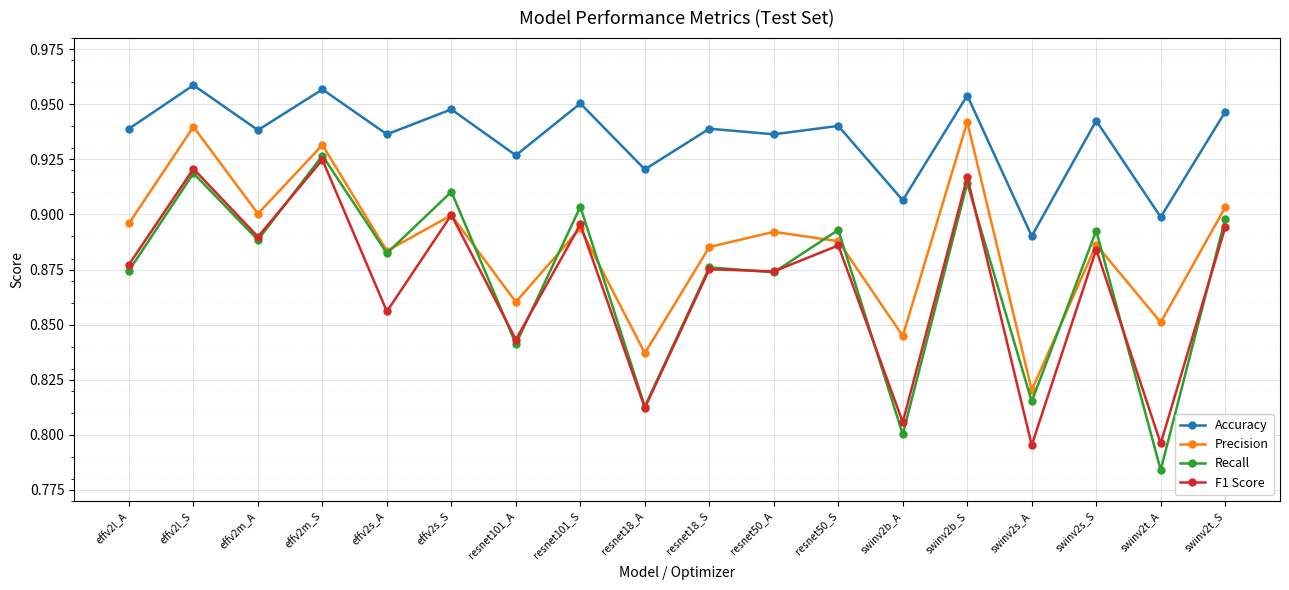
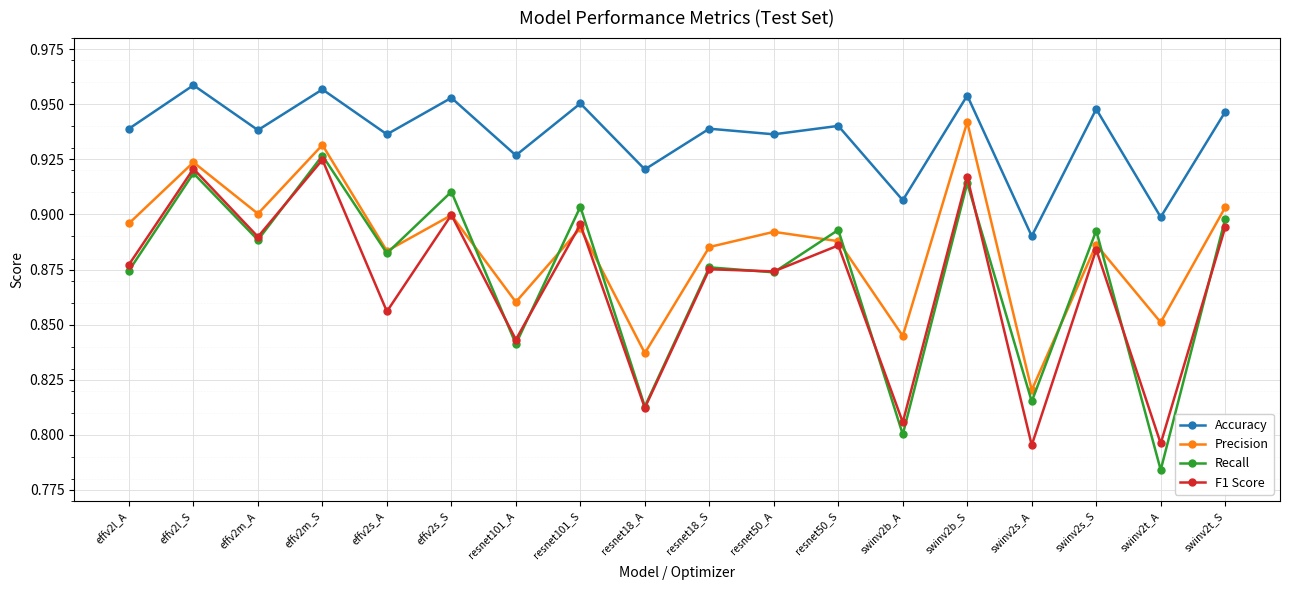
  {
    "Accuracy": {
      "effv2l_A": 0.939,
      "effv2l_S": 0.959,
      "effv2m_A": 0.938,
      "effv2m_S": 0.957,
      "effv2s_A": 0.936,
-     "effv2s_S": 0.948,
+     "effv2s_S": 0.953,
      "resnet101_A": 0.927,
      "resnet101_S": 0.950,
      "resnet18_A": 0.920,
      "resnet18_S": 0.939,
      "resnet50_A": 0.936,
      "resnet50_S": 0.940,
      "swinv2b_A": 0.906,
      "swinv2b_S": 0.954,
      "swinv2s_A": 0.890,
-     "swinv2s_S": 0.943,
+     "swinv2s_S": 0.948,
      "swinv2t_A": 0.899,
      "swinv2t_S": 0.947
    },
    "Precision": {
      "effv2l_A": 0.896,
-     "effv2l_S": 0.940,
+     "effv2l_S": 0.924,
      "effv2m_A": 0.900,
      "effv2m_S": 0.932,
      "resnet101_A": 0.860,
      "resnet101_S": 0.894,
      "resnet18_A": 0.837,
      "resnet18_S": 0.885,
      "resnet50_A": 0.892,
      "resnet50_S": 0.888,
      "swinv2b_A": 0.845,
      "swinv2b_S": 0.942,
      "swinv2s_A": 0.820,
      "swinv2s_S": 0.886,
      "swinv2t_A": 0.851,
      "swinv2t_S": 0.903
    },
    "Recall": {
      "effv2l_A": 0.875,
      "effv2l_S": 0.919,
      "effv2m_A": 0.888,
      "effv2m_S": 0.927,
      "effv2s_S": 0.910,
      "resnet101_A": 0.841,
      "resnet101_S": 0.903,
      "resnet50_S": 0.893,
      "swinv2b_A": 0.800,
      "swinv2b_S": 0.914,
      "swinv2s_A": 0.815,
      "swinv2s_S": 0.893,
      "swinv2t_A": 0.784,
      "swinv2t_S": 0.898
    },
    "F1 Score": {
      "effv2l_A": 0.877,
      "effv2l_S": 0.921,
      "effv2m_A": 0.890,
      "effv2m_S": 0.925,
      "effv2s_A": 0.856,
      "resnet101_A": 0.843,
      "resnet101_S": 0.895,
      "resnet50_S": 0.886,
      "swinv2b_A": 0.806,
      "swinv2b_S": 0.917,
      "swinv2s_A": 0.795,
      "swinv2s_S": 0.884,
      "swinv2t_A": 0.796,
      "swinv2t_S": 0.894
    }
  }
